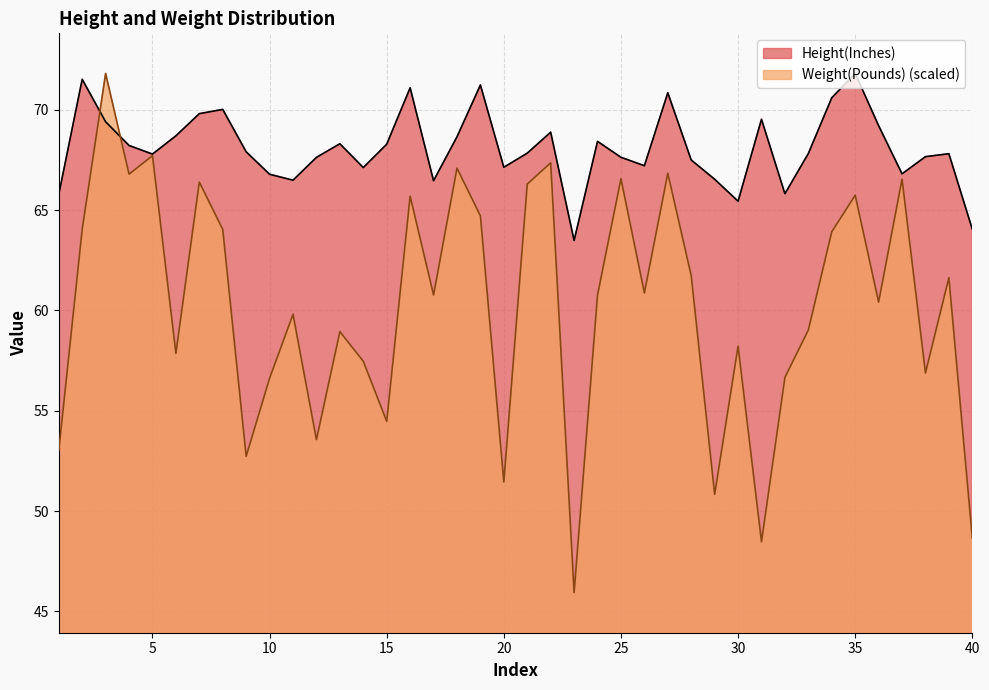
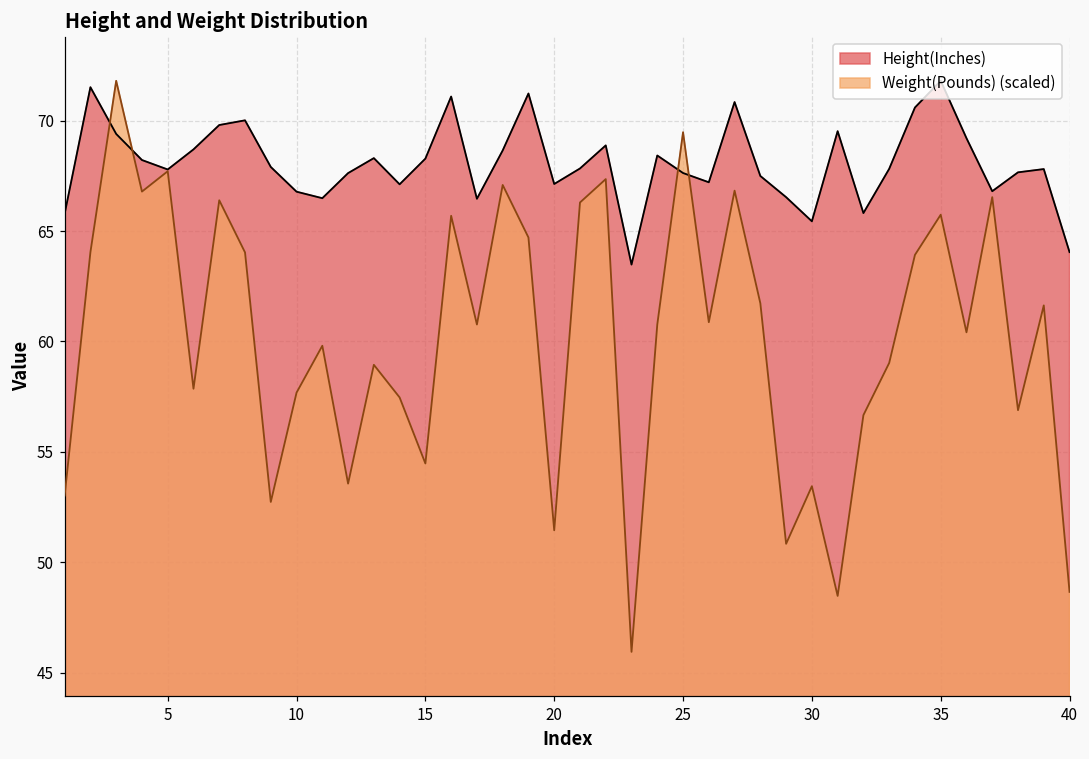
  {
    "Height(Inches)": {
      "10": 66.8,
      "15": 68.3,
      "20": 67.1,
      "25": 67.6,
      "30": 65.4,
      "40": 64.0
    },
    "Weight(Pounds) (scaled)": {
-     "10": 56.6,
+     "10": 57.7,
      "15": 54.5,
      "20": 51.4,
-     "25": 66.6,
-     "30": 58.2,
+     "25": 69.5,
+     "30": 53.4,
      "35": 65.7,
      "40": 48.7
    }
  }
